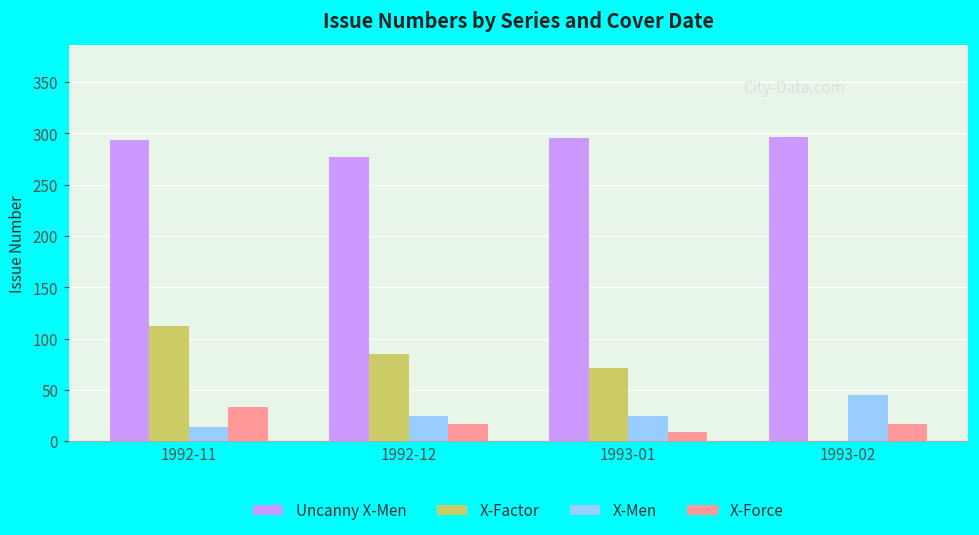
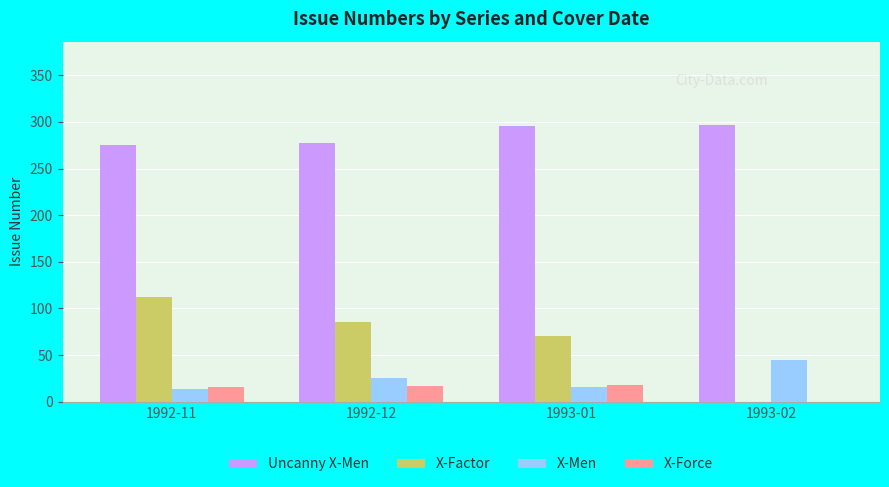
  {
    "Uncanny X-Men": {
-     "1992-11": 290,
+     "1992-11": 280,
      "1992-12": 280,
      "1993-01": 300,
      "1993-02": 300
    },
    "X-Factor": {
      "1992-11": 110,
      "1992-12": 90,
      "1993-01": 70,
      "1993-02": 0
    },
    "X-Men": {
      "1992-11": 10,
      "1992-12": 30,
-     "1993-01": 30,
+     "1993-01": 20,
      "1993-02": 50
    },
    "X-Force": {
-     "1992-11": 30,
+     "1992-11": 20,
      "1992-12": 20,
-     "1993-01": 10,
-     "1993-02": 20
+     "1993-01": 20,
+     "1993-02": 0
    }
  }
